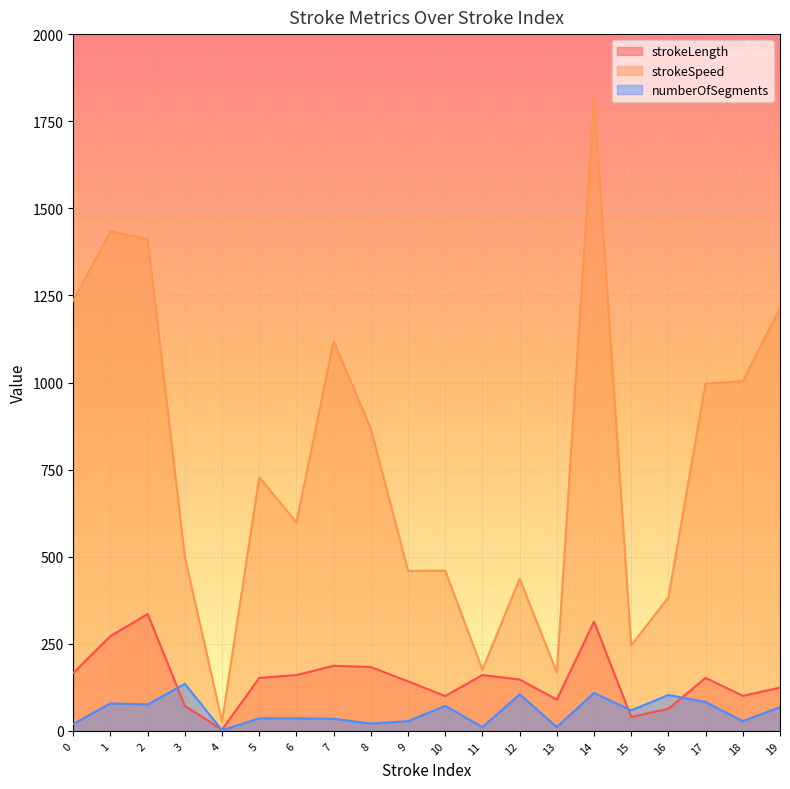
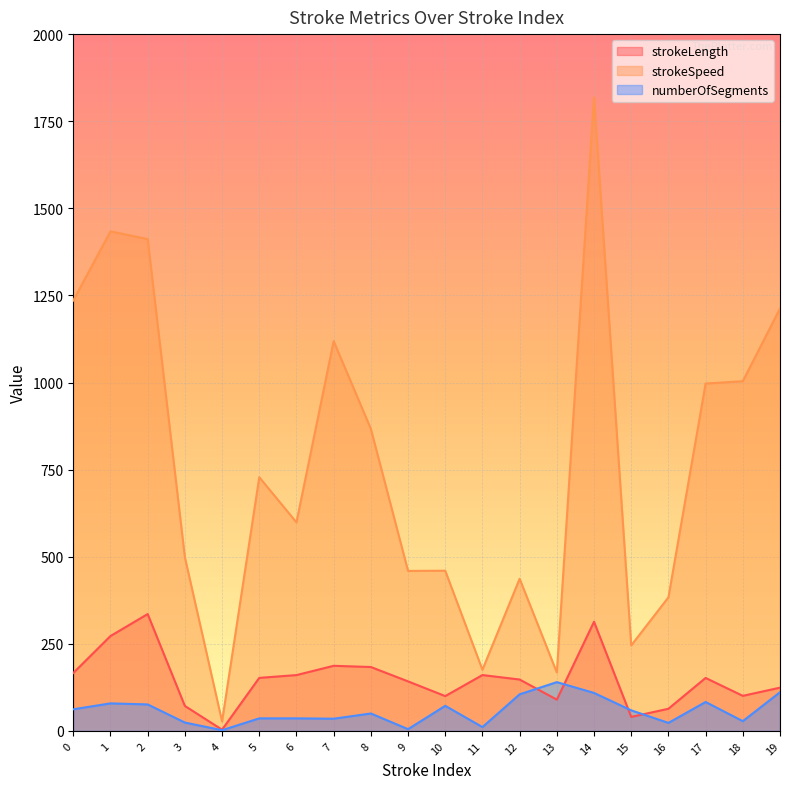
  {
    "numberOfSegments": {
-     "0": 20,
+     "0": 60,
      "1": 80,
      "2": 80,
-     "3": 140,
+     "3": 20,
      "5": 40,
      "6": 40,
      "7": 40,
-     "8": 20,
-     "9": 30,
+     "8": 50,
+     "9": 10,
      "10": 70,
      "11": 10,
      "12": 110,
-     "13": 10,
+     "13": 140,
      "14": 110,
      "15": 60,
-     "16": 100,
+     "16": 20,
      "17": 80,
      "18": 30,
-     "19": 70
+     "19": 110
    }
  }
